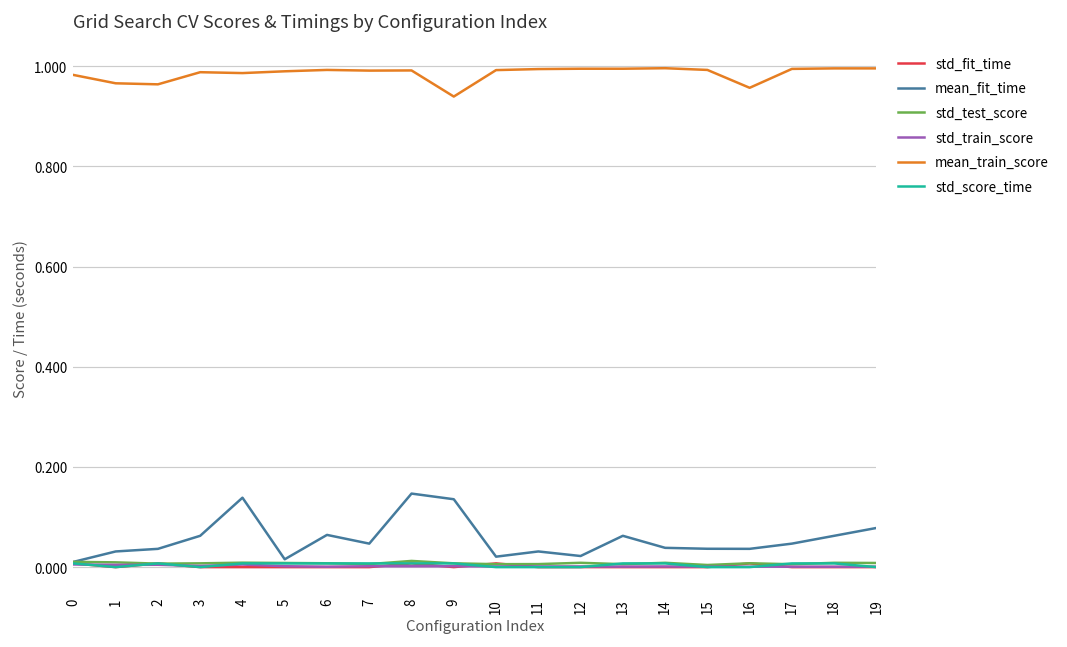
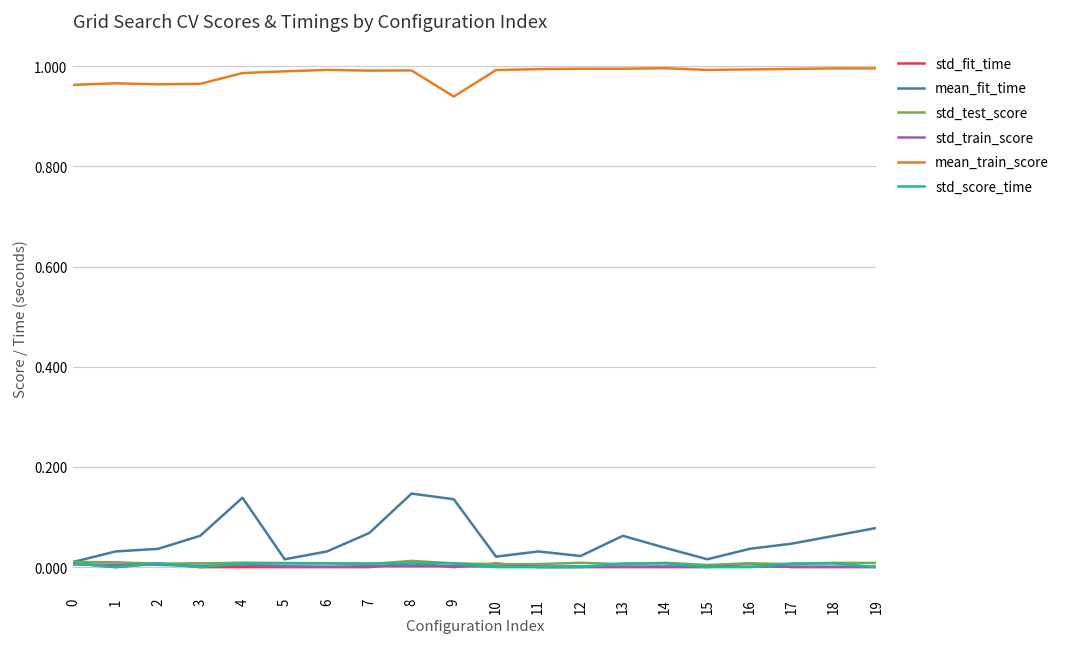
  {
    "mean_fit_time": {
      "1": 0.03,
      "2": 0.04,
      "3": 0.06,
      "4": 0.14,
      "5": 0.02,
-     "6": 0.06,
-     "7": 0.05,
+     "6": 0.03,
+     "7": 0.07,
      "8": 0.15,
      "9": 0.14,
      "10": 0.02,
      "11": 0.03,
      "12": 0.02,
      "13": 0.06,
      "14": 0.04,
-     "15": 0.04,
+     "15": 0.02,
      "16": 0.04,
      "17": 0.05,
      "18": 0.06,
      "19": 0.08
    },
    "std_test_score": {
      "12": 0.01,
      "19": 0.01
    },
    "mean_train_score": {
-     "0": 0.98,
+     "0": 0.96,
      "1": 0.97,
      "2": 0.96,
-     "3": 0.99,
+     "3": 0.97,
      "4": 0.99,
      "5": 0.99,
      "6": 0.99,
      "7": 0.99,
      "8": 0.99,
      "9": 0.94,
      "10": 0.99,
      "11": 0.99,
      "12": 1.00,
      "13": 1.00,
      "14": 1.00,
      "15": 0.99,
-     "16": 0.96,
+     "16": 0.99,
      "17": 0.99,
      "18": 1.00,
      "19": 1.00
    }
  }
